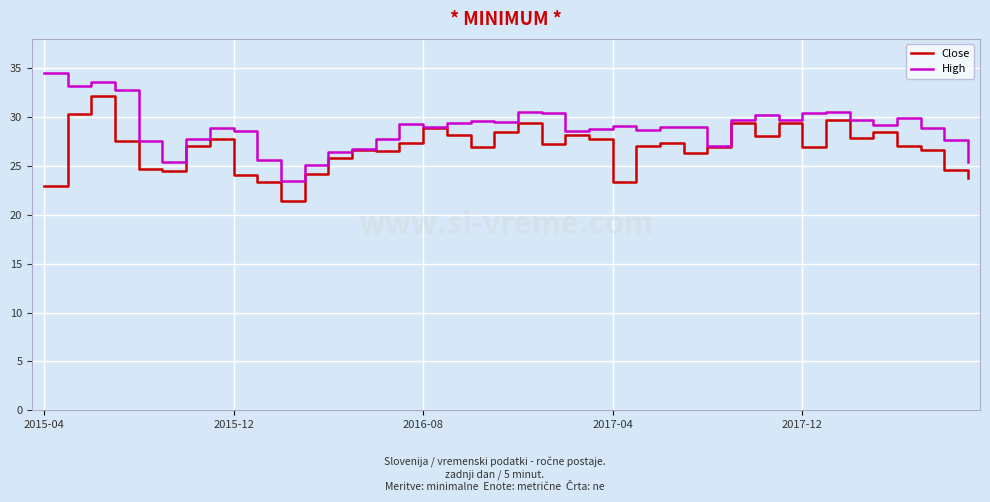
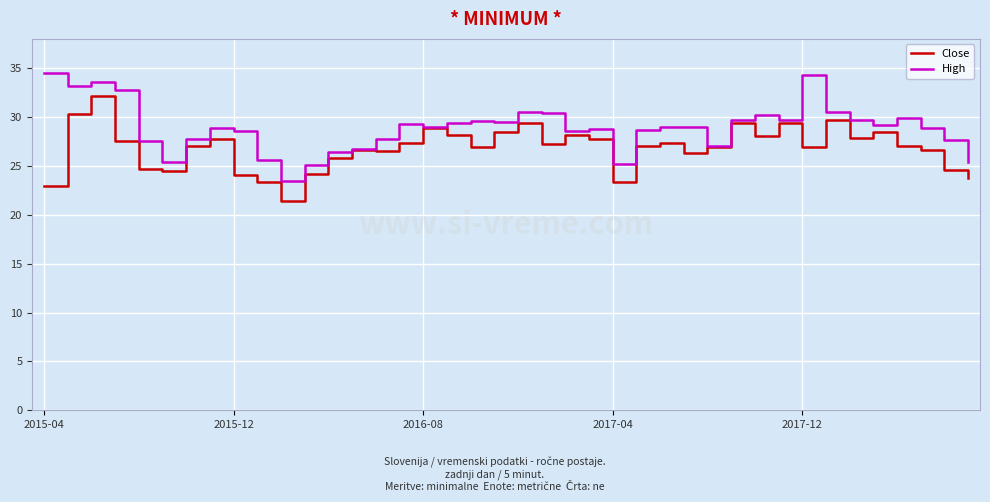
  {
    "Close": {
      "2015-04": 23,
      "2015-12": 24,
      "2017-04": 23,
      "2017-12": 27
    },
    "High": {
      "2015-04": 34,
      "2015-12": 29,
-     "2017-04": 29,
-     "2017-12": 30
+     "2017-04": 25,
+     "2017-12": 34
    }
  }
